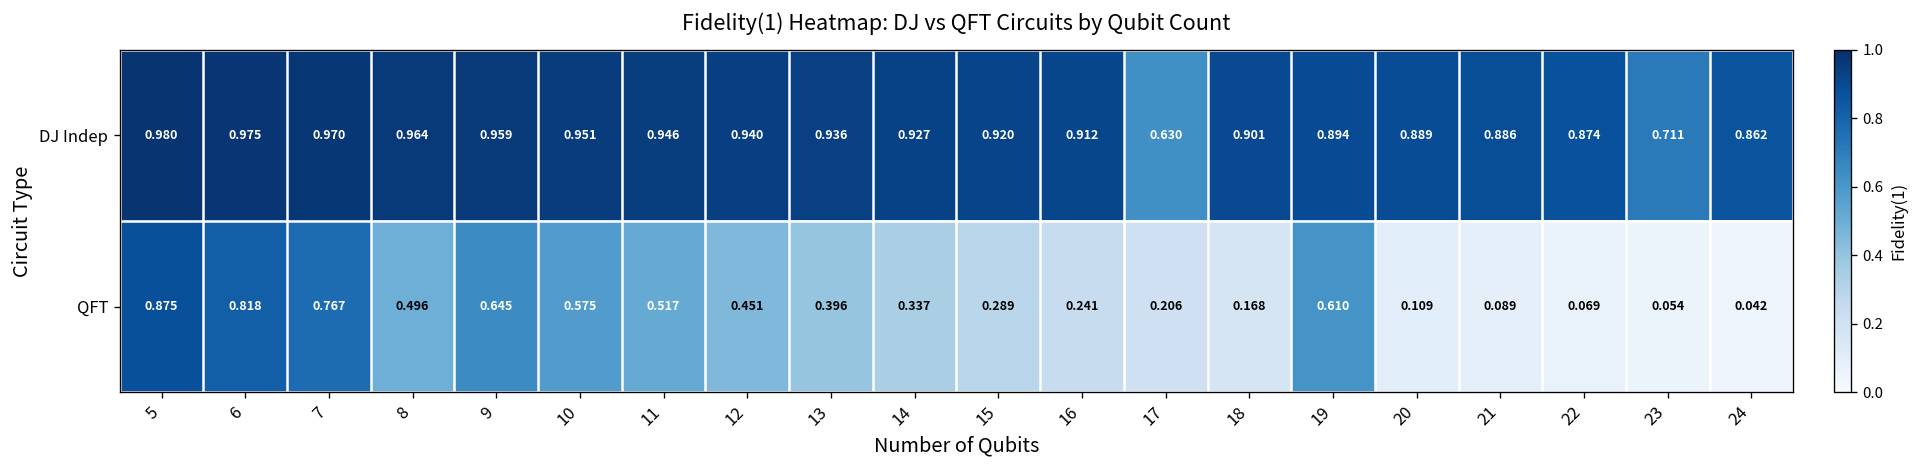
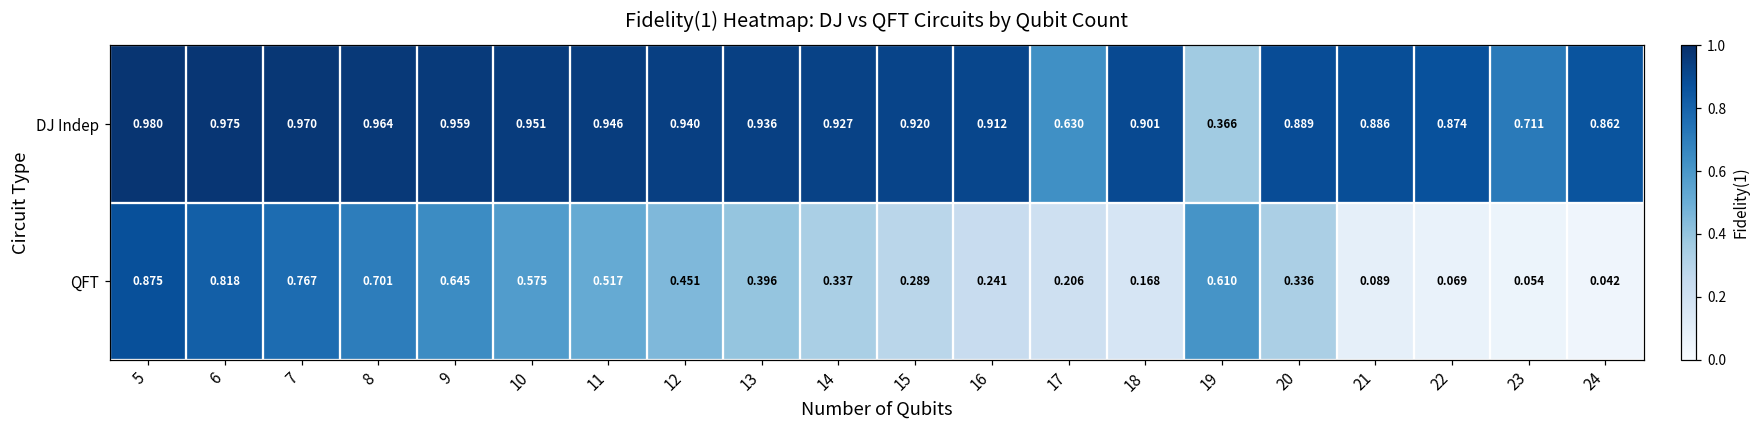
  {
    "DJ Indep": {
      "5": 0.980,
      "6": 0.975,
      "7": 0.970,
      "8": 0.964,
      "9": 0.959,
      "10": 0.951,
      "11": 0.946,
      "12": 0.940,
      "13": 0.936,
      "14": 0.927,
      "15": 0.920,
      "16": 0.912,
      "17": 0.630,
      "18": 0.901,
-     "19": 0.894,
+     "19": 0.366,
      "20": 0.889,
      "21": 0.886,
      "22": 0.874,
      "23": 0.711,
      "24": 0.862
    },
    "QFT": {
      "5": 0.875,
      "6": 0.818,
      "7": 0.767,
-     "8": 0.496,
+     "8": 0.701,
      "9": 0.645,
      "10": 0.575,
      "11": 0.517,
      "12": 0.451,
      "13": 0.396,
      "14": 0.337,
      "15": 0.289,
      "16": 0.241,
      "17": 0.206,
      "18": 0.168,
      "19": 0.610,
-     "20": 0.109,
+     "20": 0.336,
      "21": 0.089,
      "22": 0.069,
      "23": 0.054,
      "24": 0.042
    }
  }
